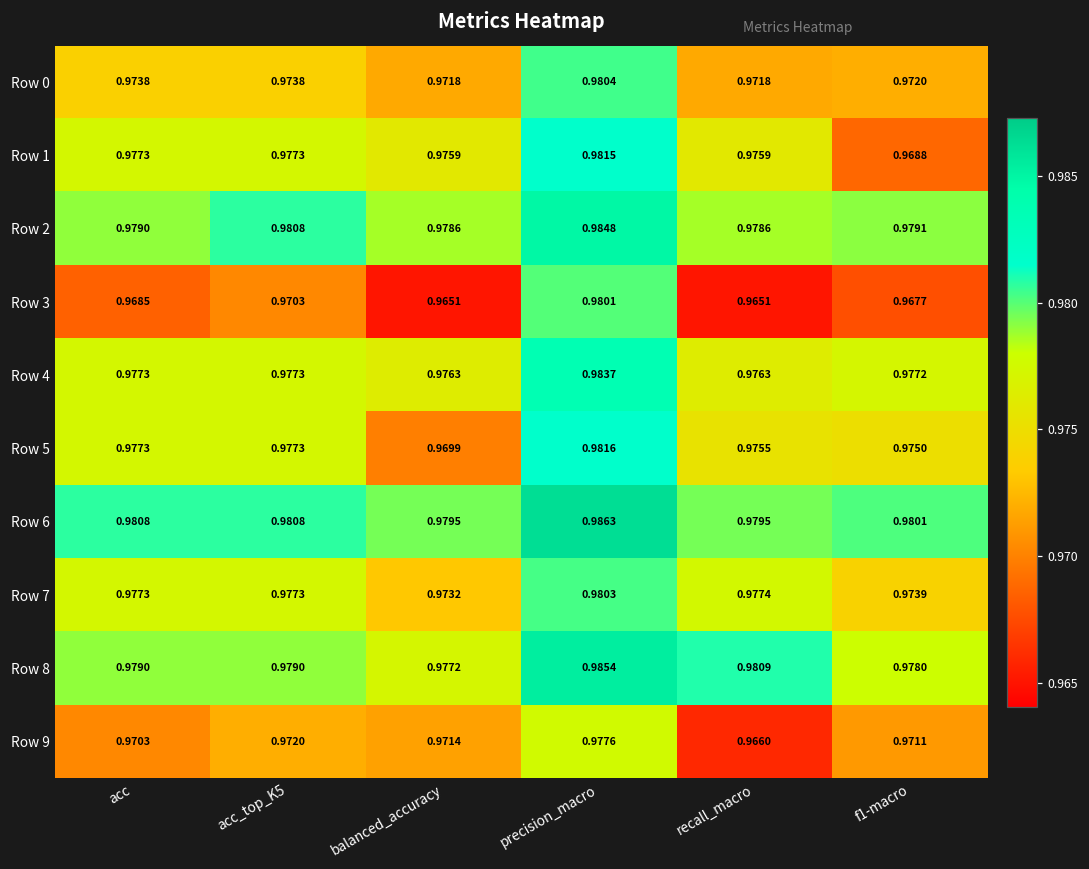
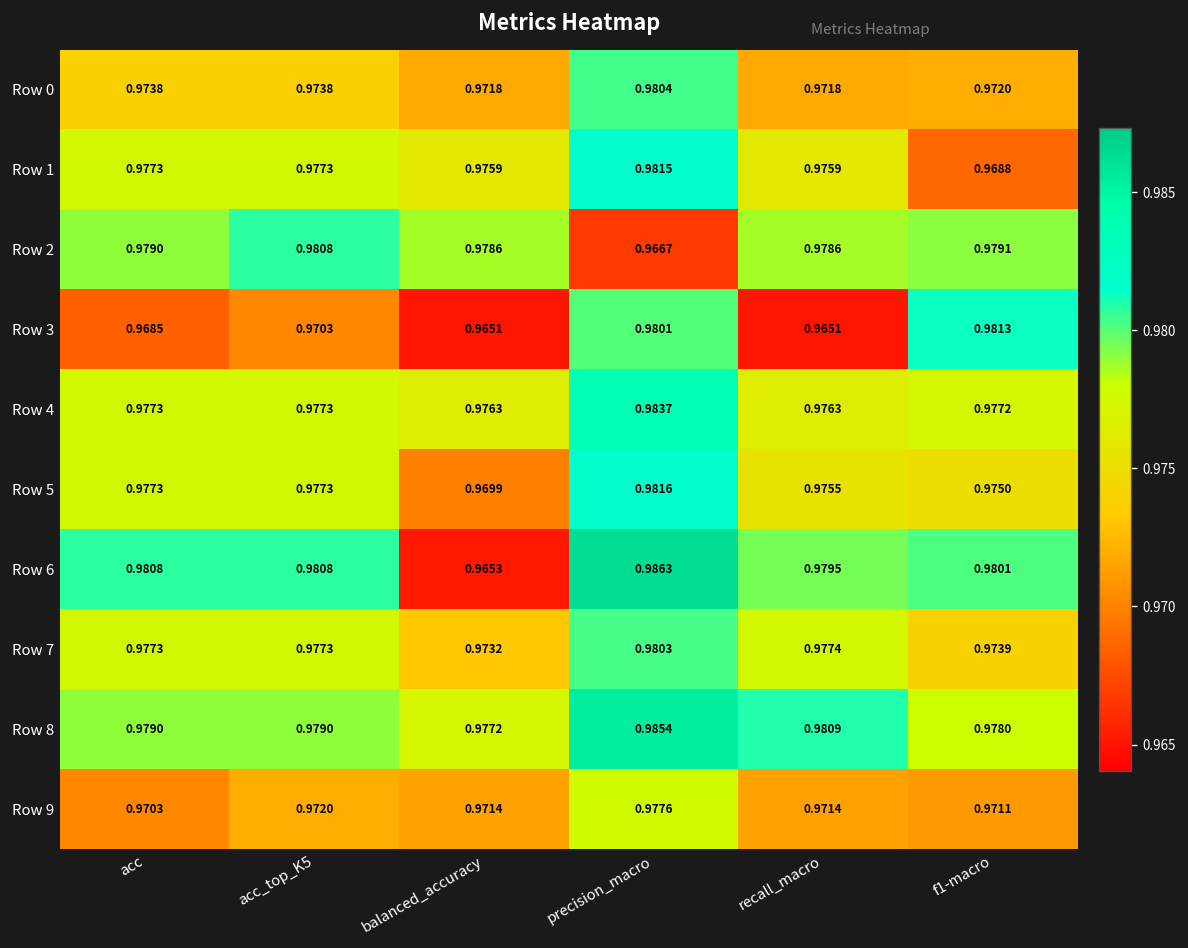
  {
    "Row 0": {
      "acc": 0.9738,
      "acc_top_K5": 0.9738,
      "balanced_accuracy": 0.9718,
      "precision_macro": 0.9804,
      "recall_macro": 0.9718,
      "f1-macro": 0.9720
    },
    "Row 1": {
      "acc": 0.9773,
      "acc_top_K5": 0.9773,
      "balanced_accuracy": 0.9759,
      "precision_macro": 0.9815,
      "recall_macro": 0.9759,
      "f1-macro": 0.9688
    },
    "Row 2": {
      "acc": 0.9790,
      "acc_top_K5": 0.9808,
      "balanced_accuracy": 0.9786,
-     "precision_macro": 0.9848,
+     "precision_macro": 0.9667,
      "recall_macro": 0.9786,
      "f1-macro": 0.9791
    },
    "Row 3": {
      "acc": 0.9685,
      "acc_top_K5": 0.9703,
      "balanced_accuracy": 0.9651,
      "precision_macro": 0.9801,
      "recall_macro": 0.9651,
-     "f1-macro": 0.9677
+     "f1-macro": 0.9813
    },
    "Row 4": {
      "acc": 0.9773,
      "acc_top_K5": 0.9773,
      "balanced_accuracy": 0.9763,
      "precision_macro": 0.9837,
      "recall_macro": 0.9763,
      "f1-macro": 0.9772
    },
    "Row 5": {
      "acc": 0.9773,
      "acc_top_K5": 0.9773,
      "balanced_accuracy": 0.9699,
      "precision_macro": 0.9816,
      "recall_macro": 0.9755,
      "f1-macro": 0.9750
    },
    "Row 6": {
      "acc": 0.9808,
      "acc_top_K5": 0.9808,
-     "balanced_accuracy": 0.9795,
+     "balanced_accuracy": 0.9653,
      "precision_macro": 0.9863,
      "recall_macro": 0.9795,
      "f1-macro": 0.9801
    },
    "Row 7": {
      "acc": 0.9773,
      "acc_top_K5": 0.9773,
      "balanced_accuracy": 0.9732,
      "precision_macro": 0.9803,
      "recall_macro": 0.9774,
      "f1-macro": 0.9739
    },
    "Row 8": {
      "acc": 0.9790,
      "acc_top_K5": 0.9790,
      "balanced_accuracy": 0.9772,
      "precision_macro": 0.9854,
      "recall_macro": 0.9809,
      "f1-macro": 0.9780
    },
    "Row 9": {
      "acc": 0.9703,
      "acc_top_K5": 0.9720,
      "balanced_accuracy": 0.9714,
      "precision_macro": 0.9776,
-     "recall_macro": 0.9660,
+     "recall_macro": 0.9714,
      "f1-macro": 0.9711
    }
  }
